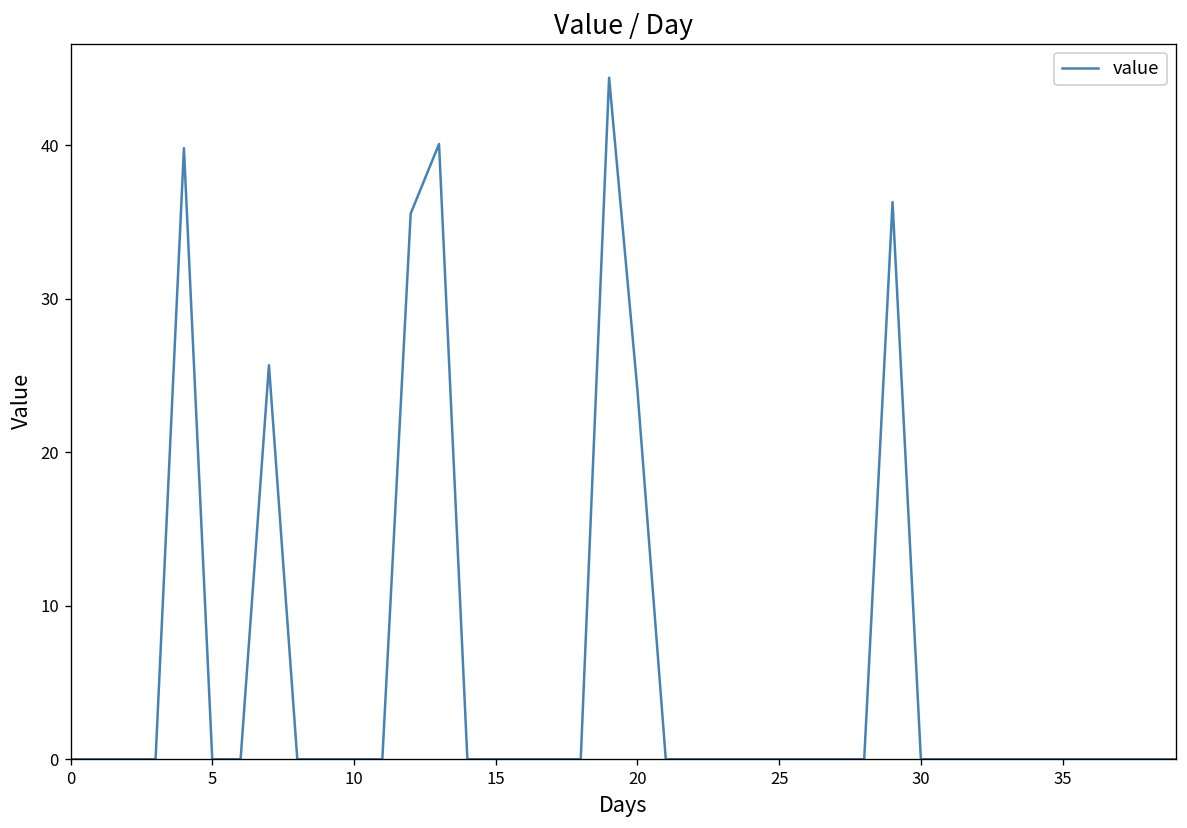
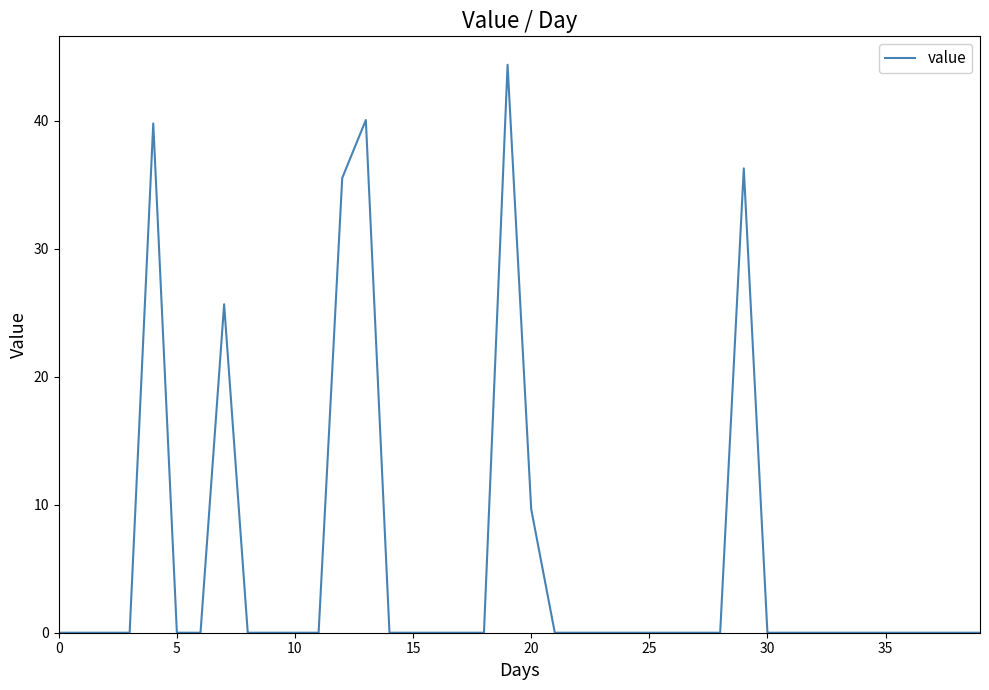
  {
    "0": 0.0,
    "5": 0.0,
    "10": 0.0,
    "15": 0.0,
-   "20": 24.0,
+   "20": 9.7,
    "25": 0.0,
    "30": 0.0,
    "35": 0.0
  }
